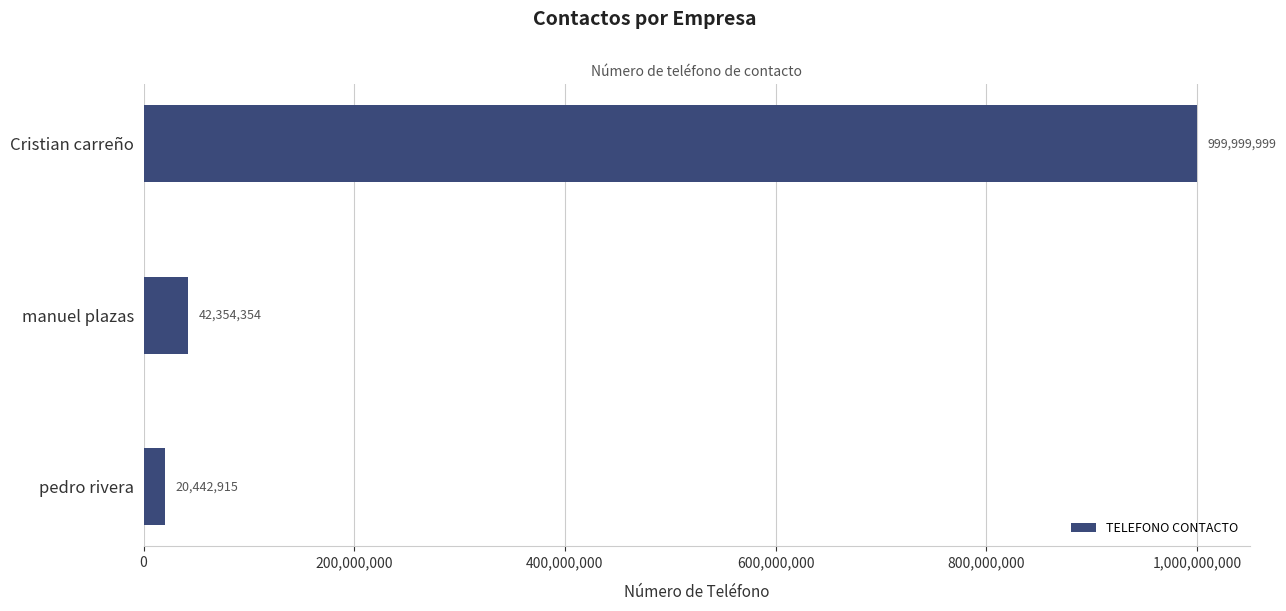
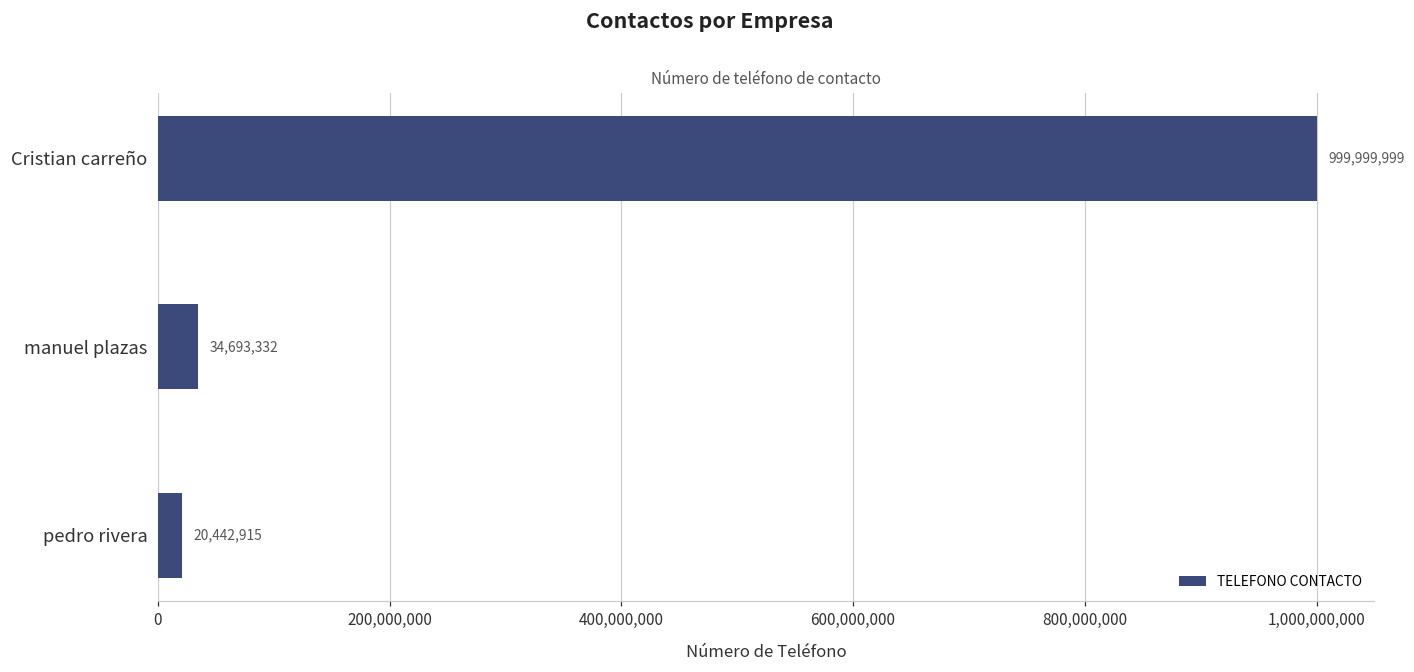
  {
    "Cristian carreño": "999,999,999",
-   "manuel plazas": "42,354,354",
+   "manuel plazas": "34,693,332",
    "pedro rivera": "20,442,915"
  }
